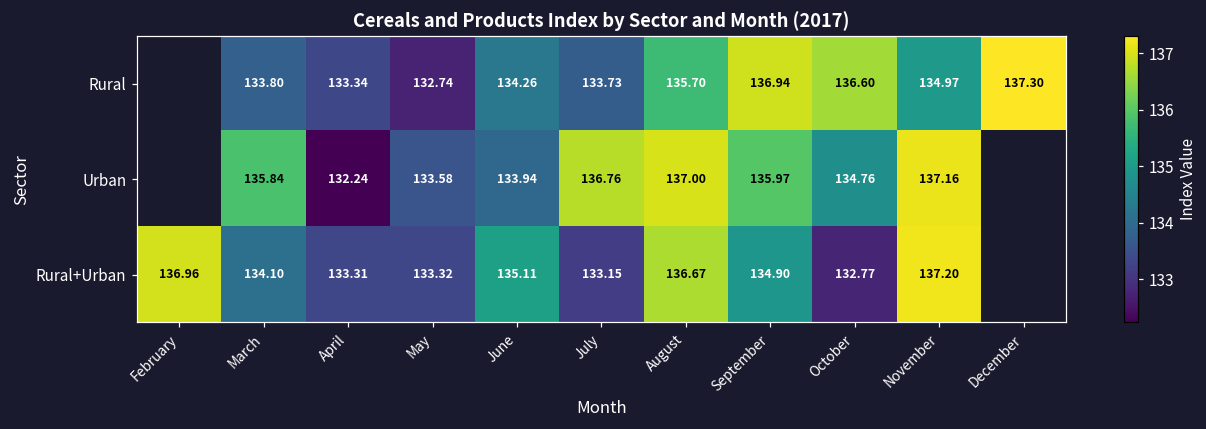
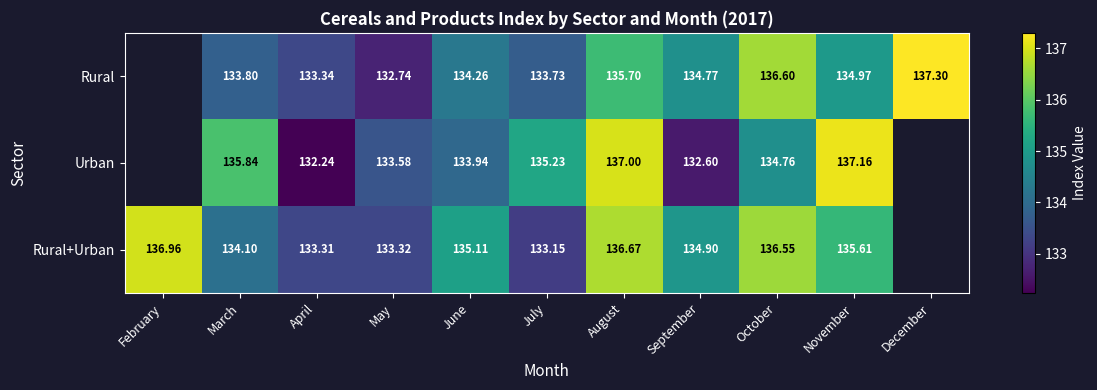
  {
    "Rural": {
      "March": 133.80,
      "April": 133.34,
      "May": 132.74,
      "June": 134.26,
      "July": 133.73,
      "August": 135.70,
-     "September": 136.94,
+     "September": 134.77,
      "October": 136.60,
      "November": 134.97,
      "December": 137.30
    },
    "Urban": {
      "March": 135.84,
      "April": 132.24,
      "May": 133.58,
      "June": 133.94,
-     "July": 136.76,
+     "July": 135.23,
      "August": 137.00,
-     "September": 135.97,
+     "September": 132.60,
      "October": 134.76,
      "November": 137.16
    },
    "Rural+Urban": {
      "February": 136.96,
      "March": 134.10,
      "April": 133.31,
      "May": 133.32,
      "June": 135.11,
      "July": 133.15,
      "August": 136.67,
      "September": 134.90,
-     "October": 132.77,
-     "November": 137.20
+     "October": 136.55,
+     "November": 135.61
    }
  }
